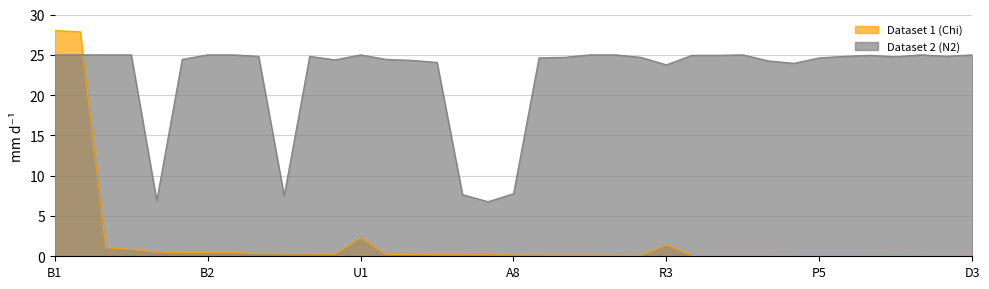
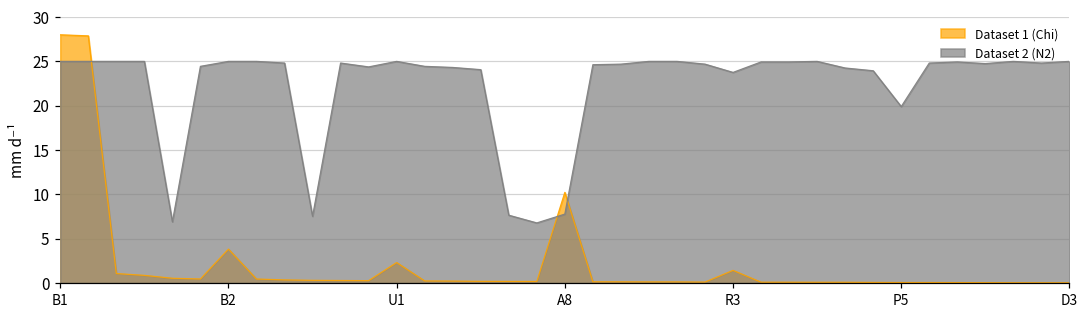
  {
    "Dataset 1 (Chi)": {
      "B1": 28,
-     "B2": 0,
+     "B2": 4,
      "U1": 2,
-     "A8": 0,
+     "A8": 10,
      "R3": 1,
      "P5": 0,
      "D3": 0
    },
    "Dataset 2 (N2)": {
      "B1": 25,
      "B2": 25,
      "U1": 25,
      "A8": 8,
      "R3": 24,
-     "P5": 25,
+     "P5": 20,
      "D3": 25
    }
  }
